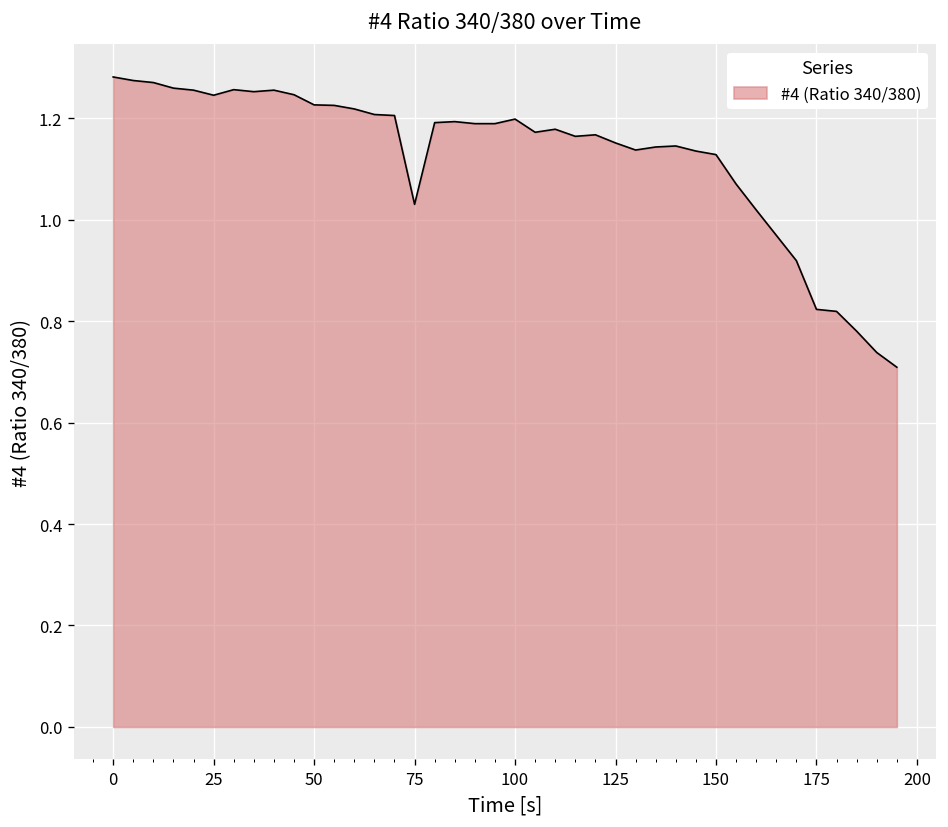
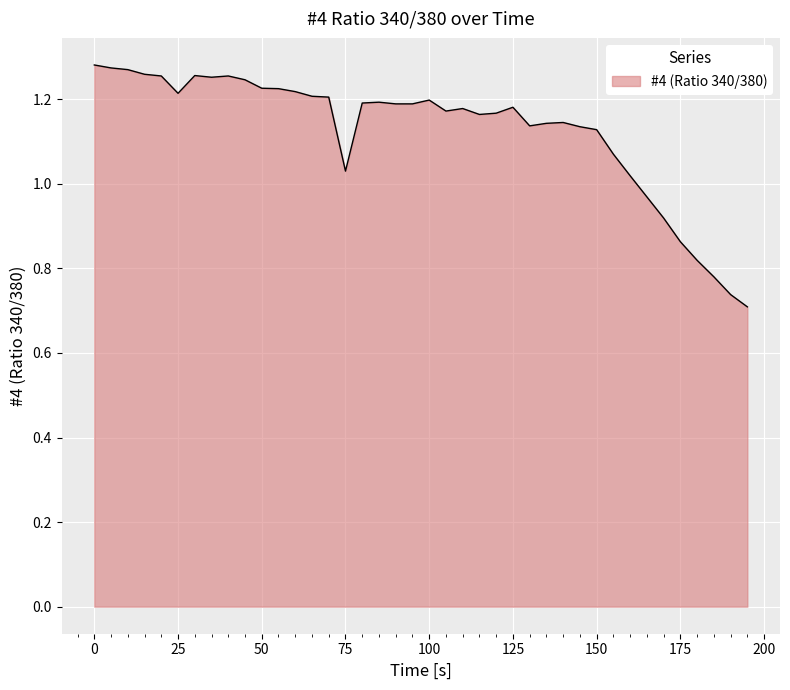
  {
    "0": 1.28,
-   "25": 1.25,
+   "25": 1.21,
    "50": 1.23,
    "75": 1.03,
    "100": 1.20,
-   "125": 1.15,
+   "125": 1.18,
    "150": 1.13,
-   "175": 0.82
+   "175": 0.86
  }
